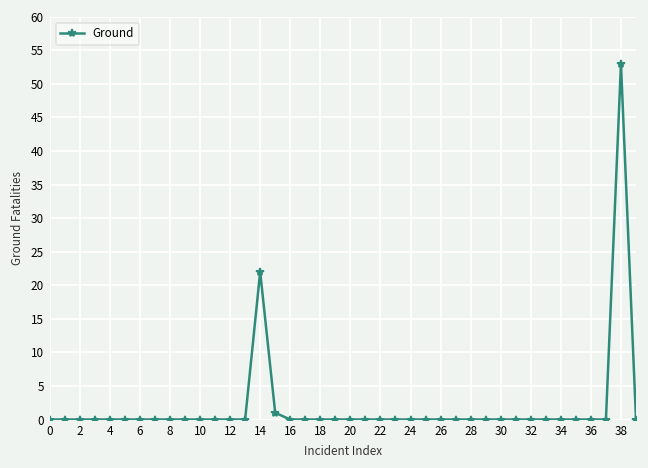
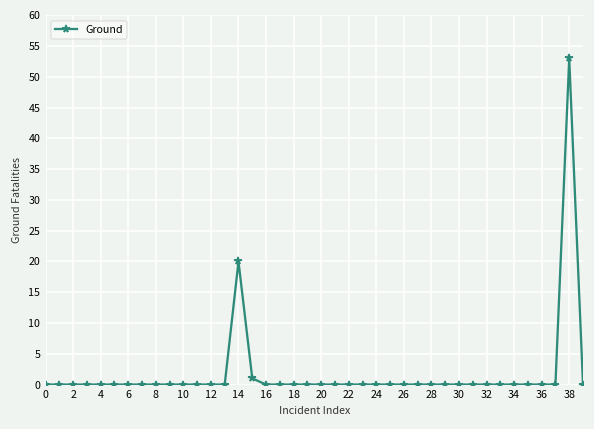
  {
    "0": 0,
    "2": 0,
    "4": 0,
    "6": 0,
    "8": 0,
    "10": 0,
    "12": 0,
-   "14": 22,
+   "14": 20,
    "16": 0,
    "18": 0,
    "20": 0,
    "22": 0,
    "24": 0,
    "26": 0,
    "28": 0,
    "30": 0,
    "32": 0,
    "34": 0,
    "36": 0,
    "38": 53
  }
